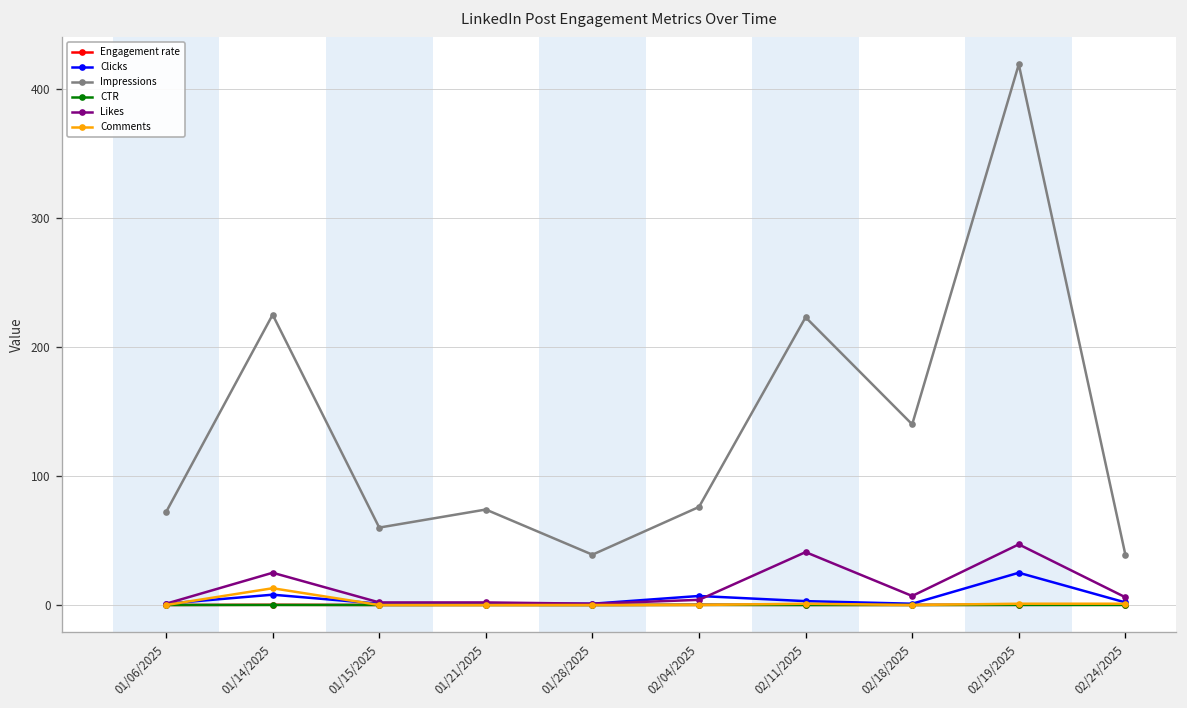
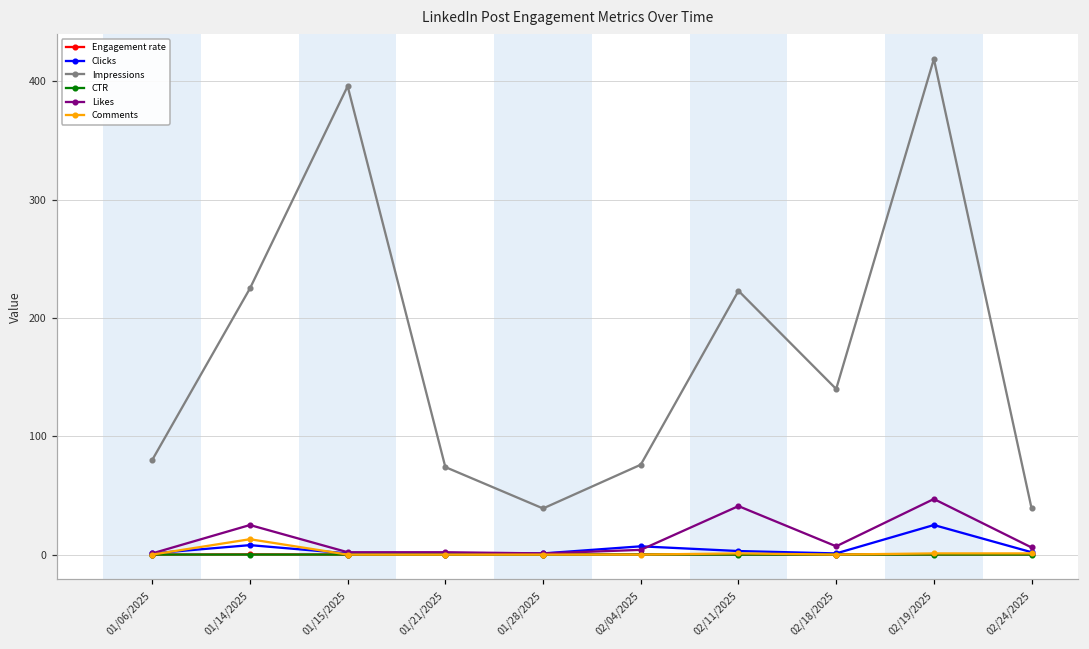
  {
    "CTR": {
      "01/14/2025": 0
    },
    "Clicks": {
      "01/14/2025": 8,
      "02/04/2025": 7,
      "02/19/2025": 25
    },
    "Impressions": {
-     "01/06/2025": 72,
+     "01/06/2025": 80,
      "01/14/2025": 225,
-     "01/15/2025": 60,
+     "01/15/2025": 396,
      "01/21/2025": 74,
      "01/28/2025": 39,
      "02/04/2025": 76,
      "02/11/2025": 223,
      "02/18/2025": 140,
      "02/19/2025": 419,
      "02/24/2025": 39
    },
    "Likes": {
      "01/14/2025": 25,
      "02/04/2025": 4,
      "02/11/2025": 41,
      "02/18/2025": 7,
      "02/19/2025": 47,
      "02/24/2025": 6
    },
    "Comments": {
      "01/14/2025": 13
    }
  }
